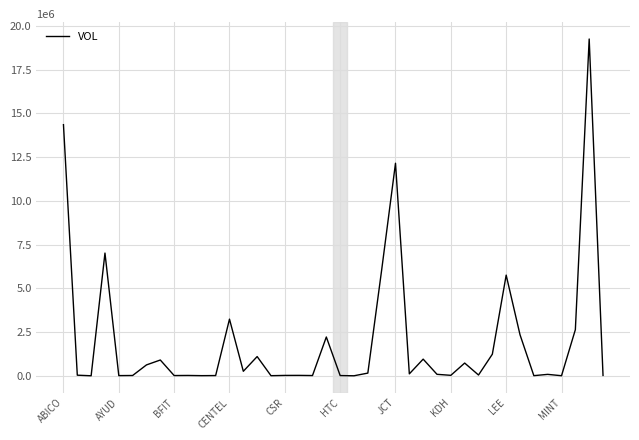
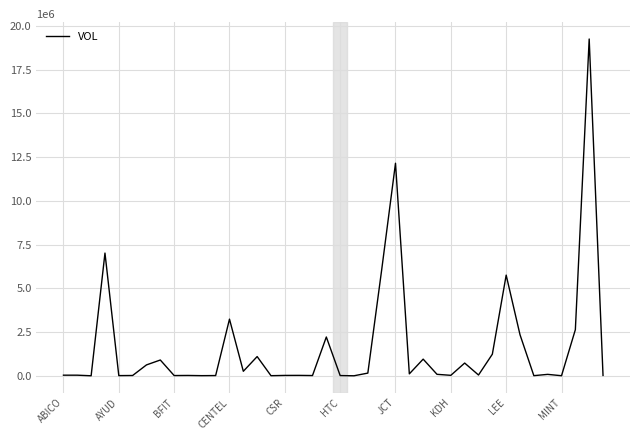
  {
-   "ABICO": 14400000,
+   "ABICO": 0,
    "AYUD": 0,
    "BFIT": 0,
    "CENTEL": 3200000,
    "CSR": 0,
    "HTC": 0,
    "JCT": 12100000,
    "KDH": 0,
    "LEE": 5800000,
    "MINT": 0
  }
